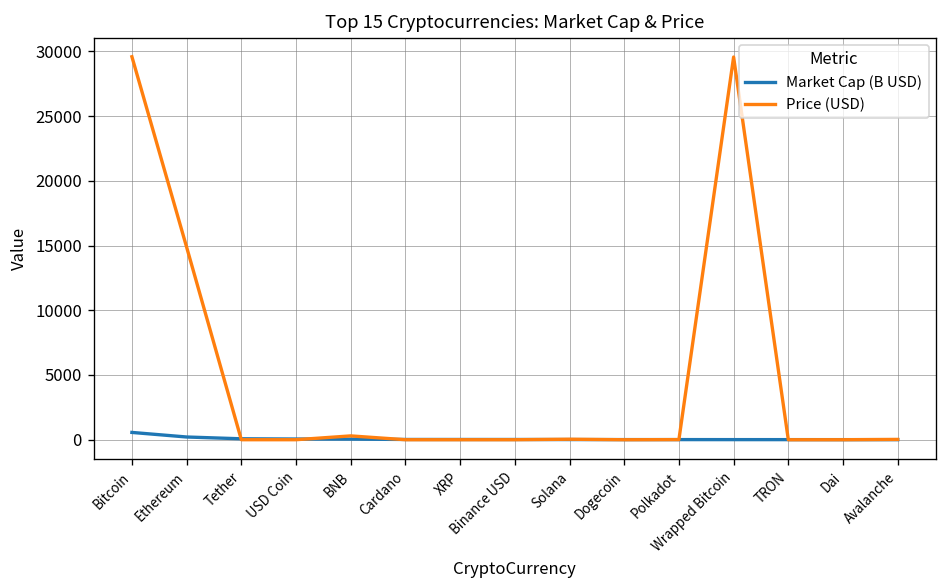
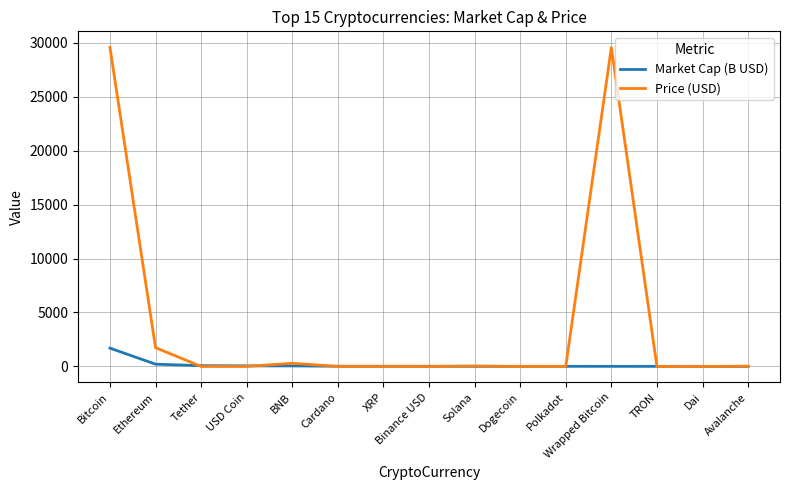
  {
    "Market Cap (B USD)": {
-     "Bitcoin": 600,
+     "Bitcoin": 1700,
      "Ethereum": 200,
      "BNB": 0,
      "Wrapped Bitcoin": 0
    },
    "Price (USD)": {
      "Bitcoin": 29600,
-     "Ethereum": 14900,
+     "Ethereum": 1700,
      "BNB": 300,
      "Wrapped Bitcoin": 29600
    }
  }
